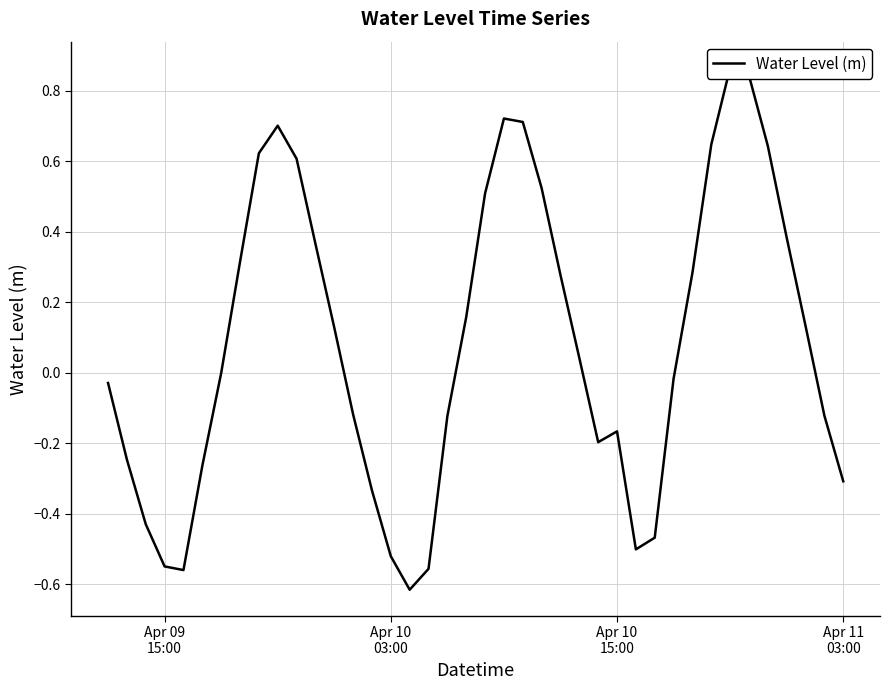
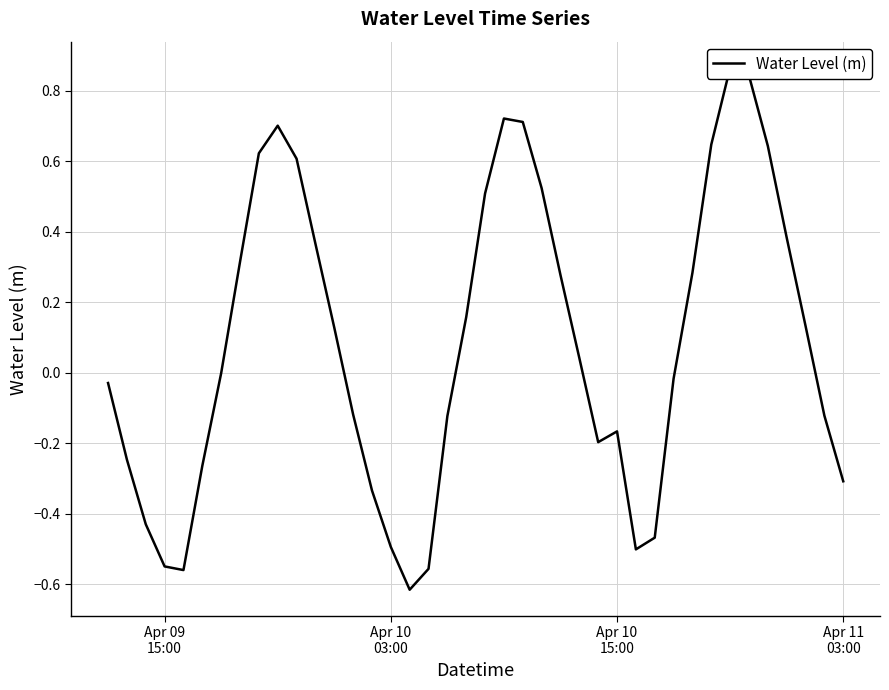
  {
    "Apr 09 15:00": -0.55,
-   "Apr 10 03:00": -0.52,
+   "Apr 10 03:00": -0.49,
    "Apr 10 15:00": -0.17,
    "Apr 11 03:00": -0.31
  }
